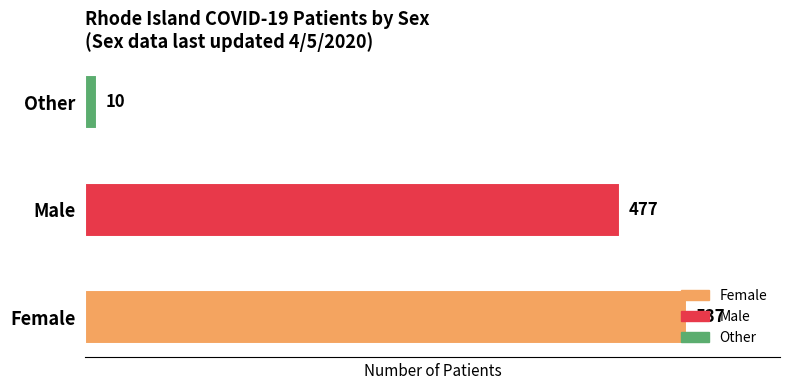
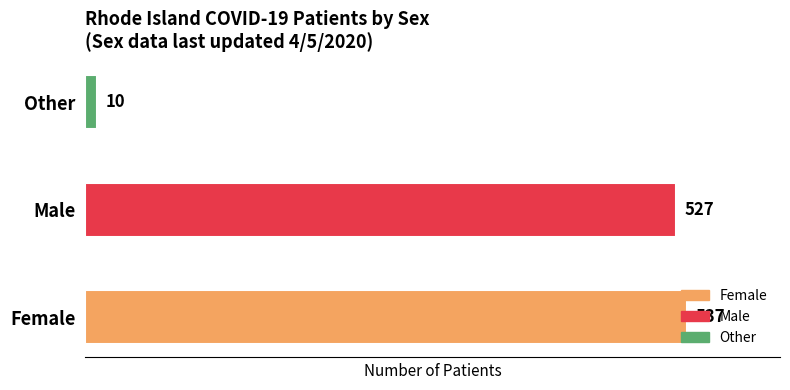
  {
    "Other": 10,
-   "Male": 477,
+   "Male": 527,
    "Female": 537
  }
